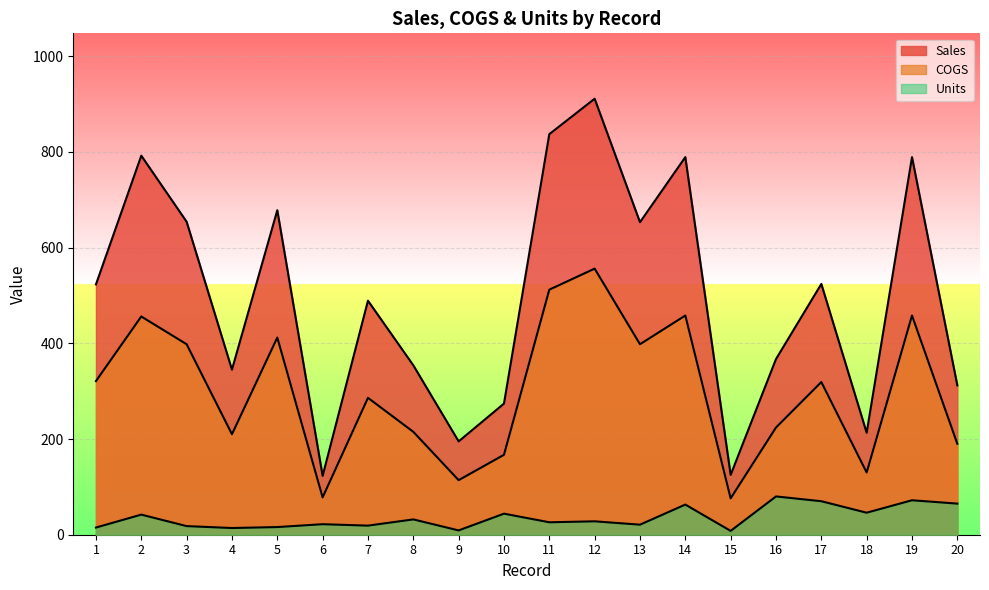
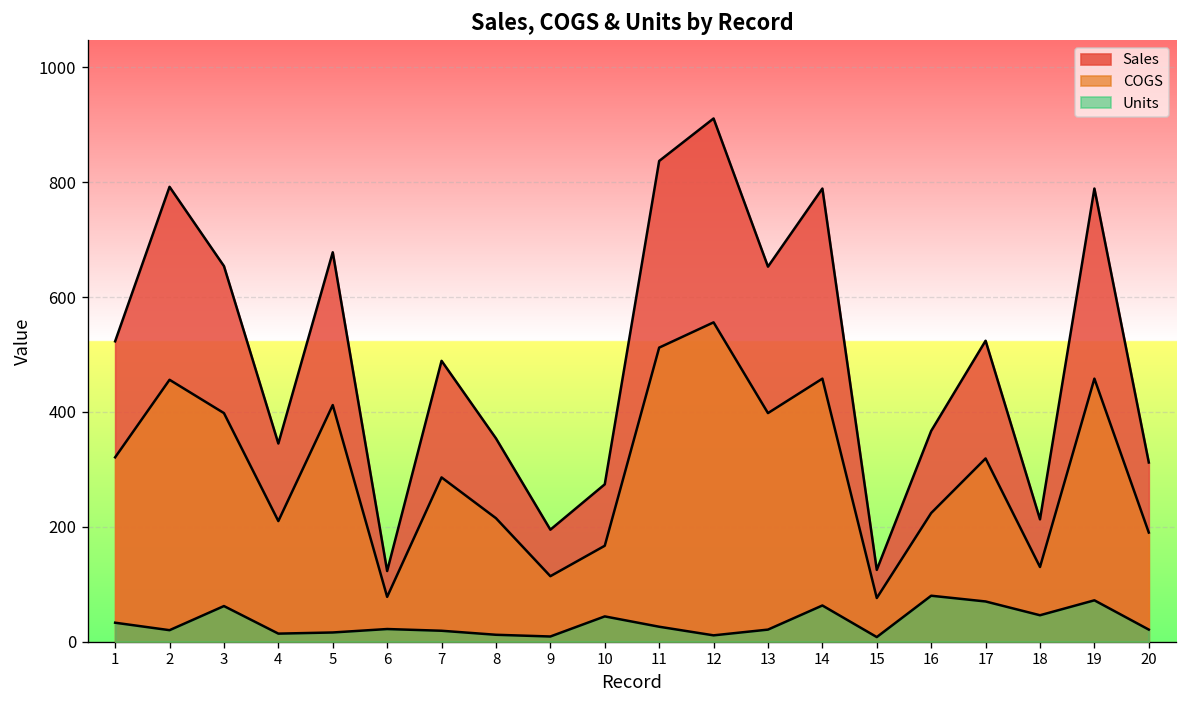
  {
    "Units": {
-     "1": 20,
-     "2": 40,
-     "3": 20,
+     "1": 30,
+     "2": 20,
+     "3": 60,
      "4": 10,
      "5": 20,
      "6": 20,
      "7": 20,
-     "8": 30,
+     "8": 10,
      "9": 10,
      "10": 40,
      "11": 30,
-     "12": 30,
+     "12": 10,
      "13": 20,
      "14": 60,
      "15": 10,
      "16": 80,
      "17": 70,
      "18": 50,
      "19": 70,
-     "20": 70
+     "20": 20
    }
  }
